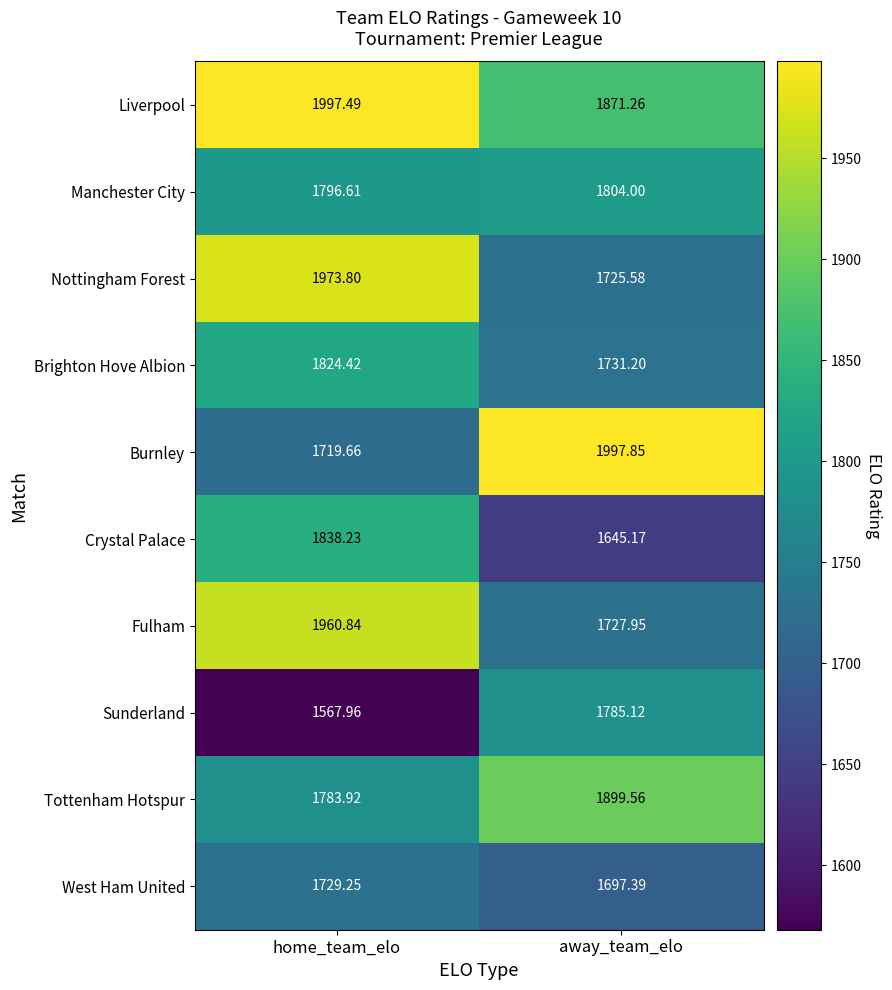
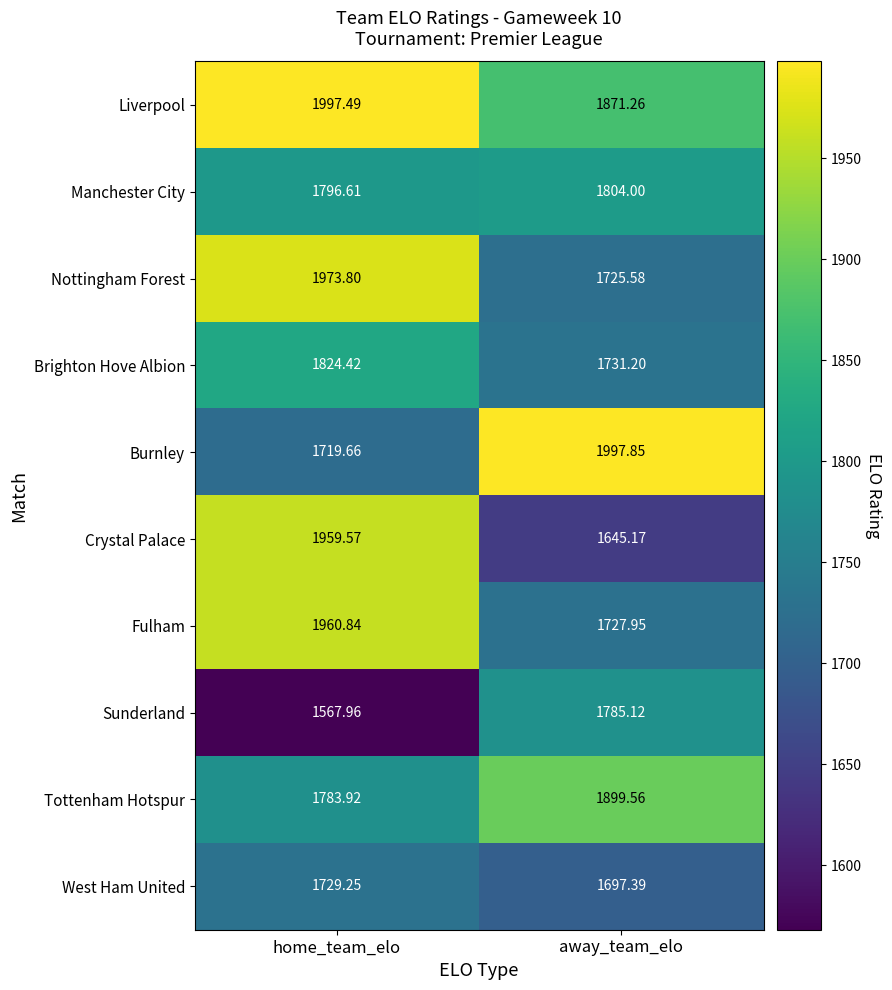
  {
    "Liverpool": {
      "home_team_elo": 1997.49,
      "away_team_elo": 1871.26
    },
    "Manchester City": {
      "home_team_elo": 1796.61,
      "away_team_elo": 1804.00
    },
    "Nottingham Forest": {
      "home_team_elo": 1973.80,
      "away_team_elo": 1725.58
    },
    "Brighton Hove Albion": {
      "home_team_elo": 1824.42,
      "away_team_elo": 1731.20
    },
    "Burnley": {
      "home_team_elo": 1719.66,
      "away_team_elo": 1997.85
    },
    "Crystal Palace": {
-     "home_team_elo": 1838.23,
+     "home_team_elo": 1959.57,
      "away_team_elo": 1645.17
    },
    "Fulham": {
      "home_team_elo": 1960.84,
      "away_team_elo": 1727.95
    },
    "Sunderland": {
      "home_team_elo": 1567.96,
      "away_team_elo": 1785.12
    },
    "Tottenham Hotspur": {
      "home_team_elo": 1783.92,
      "away_team_elo": 1899.56
    },
    "West Ham United": {
      "home_team_elo": 1729.25,
      "away_team_elo": 1697.39
    }
  }
